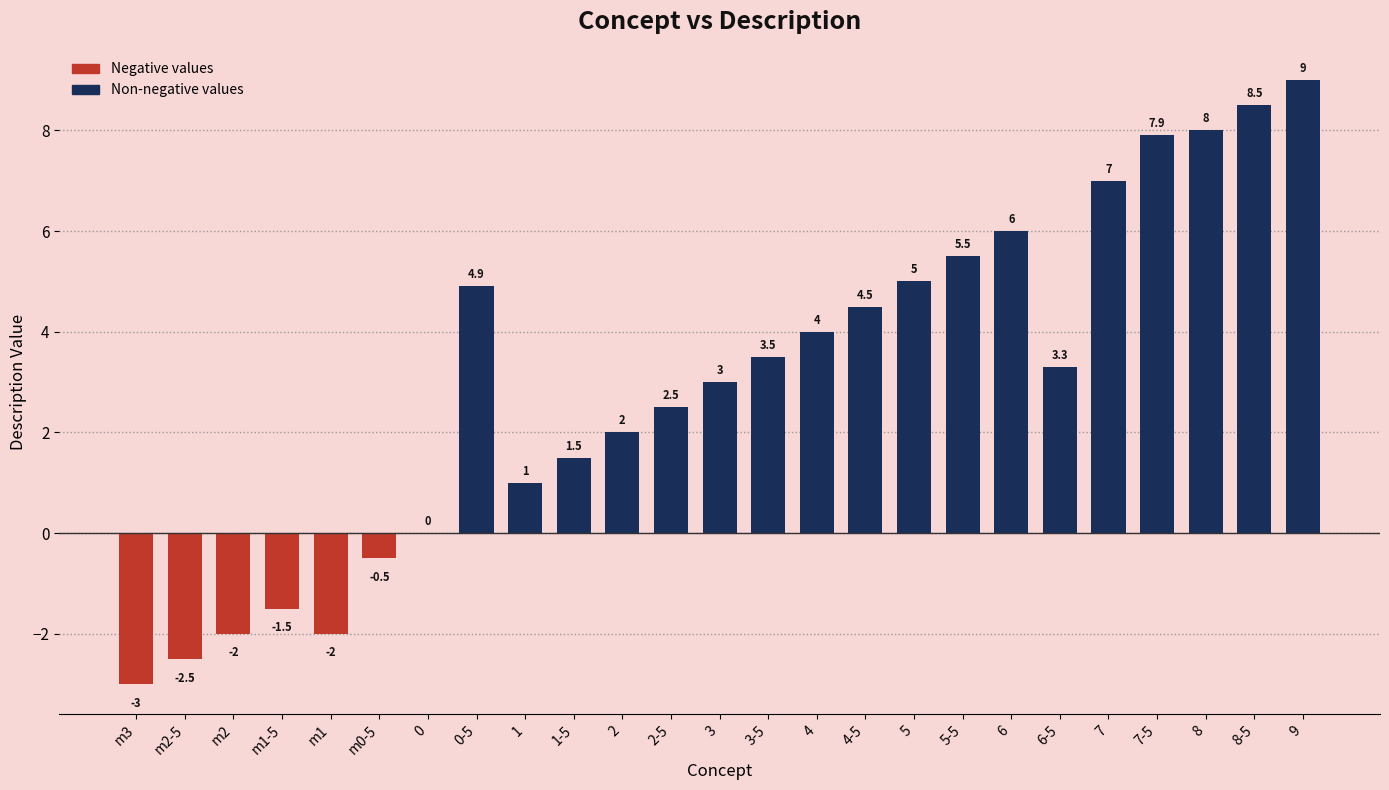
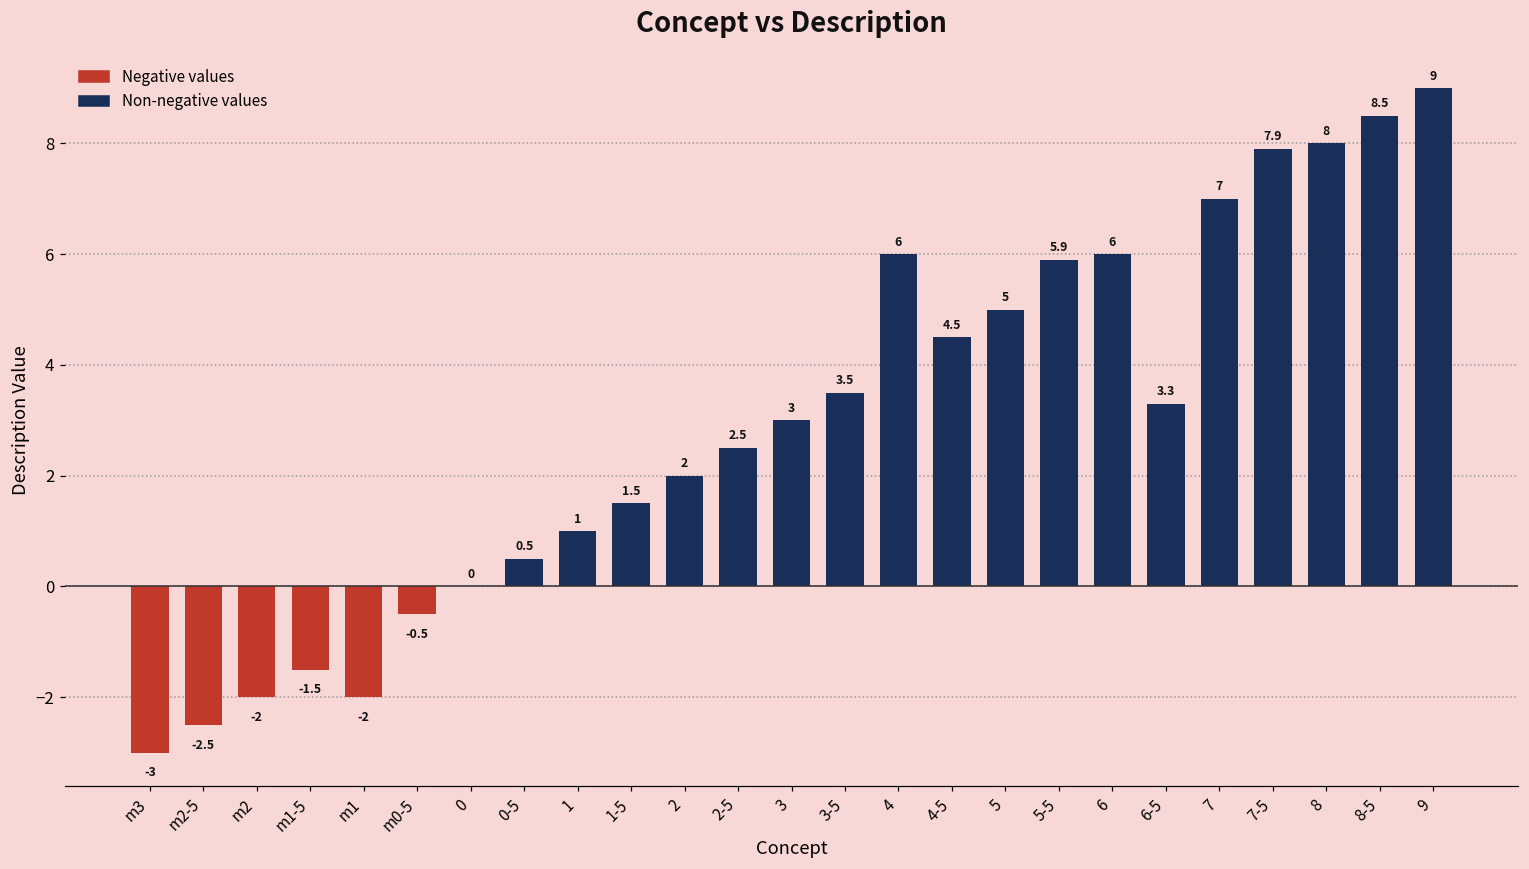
  {
    "m3": -3,
    "m2-5": -2.5,
    "m2": -2,
    "m1-5": -1.5,
    "m1": -2,
    "m0-5": -0.5,
    "0": 0,
-   "0-5": 4.9,
+   "0-5": 0.5,
    "1": 1,
    "1-5": 1.5,
    "2": 2,
    "2-5": 2.5,
    "3": 3,
    "3-5": 3.5,
-   "4": 4,
+   "4": 6,
    "4-5": 4.5,
    "5": 5,
-   "5-5": 5.5,
+   "5-5": 5.9,
    "6": 6,
    "6-5": 3.3,
    "7": 7,
    "7-5": 7.9,
    "8": 8,
    "8-5": 8.5,
    "9": 9
  }
